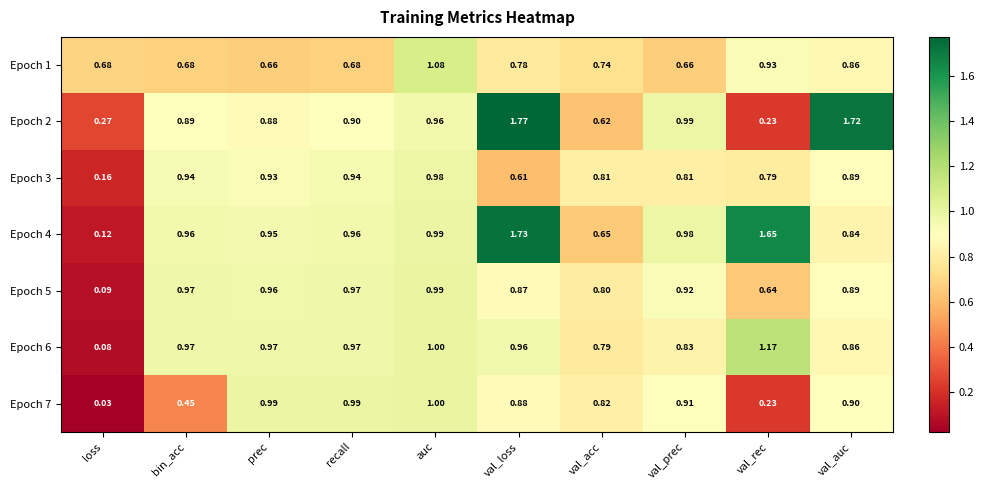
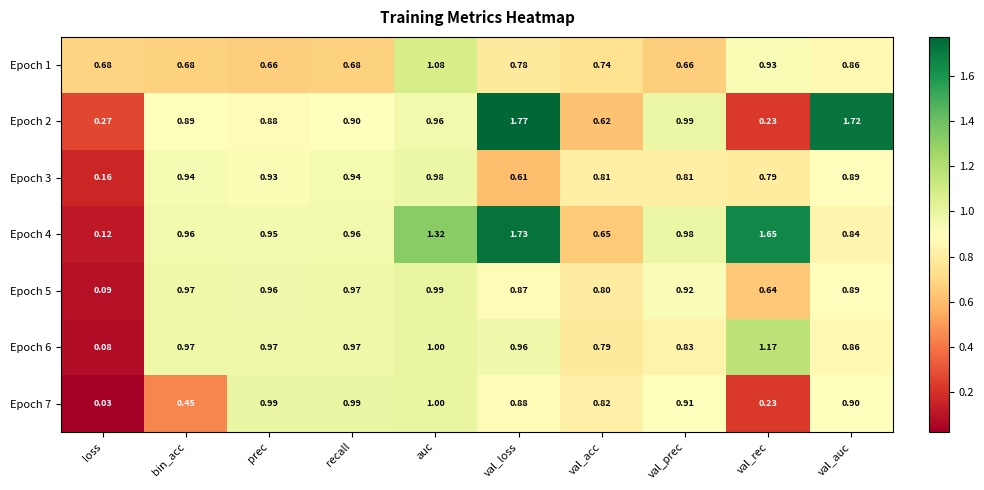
  {
    "Epoch 1": {
      "loss": 0.68,
      "bin_acc": 0.68,
      "prec": 0.66,
      "recall": 0.68,
      "auc": 1.08,
      "val_loss": 0.78,
      "val_acc": 0.74,
      "val_prec": 0.66,
      "val_rec": 0.93,
      "val_auc": 0.86
    },
    "Epoch 2": {
      "loss": 0.27,
      "bin_acc": 0.89,
      "prec": 0.88,
      "recall": 0.90,
      "auc": 0.96,
      "val_loss": 1.77,
      "val_acc": 0.62,
      "val_prec": 0.99,
      "val_rec": 0.23,
      "val_auc": 1.72
    },
    "Epoch 3": {
      "loss": 0.16,
      "bin_acc": 0.94,
      "prec": 0.93,
      "recall": 0.94,
      "auc": 0.98,
      "val_loss": 0.61,
      "val_acc": 0.81,
      "val_prec": 0.81,
      "val_rec": 0.79,
      "val_auc": 0.89
    },
    "Epoch 4": {
      "loss": 0.12,
      "bin_acc": 0.96,
      "prec": 0.95,
      "recall": 0.96,
-     "auc": 0.99,
+     "auc": 1.32,
      "val_loss": 1.73,
      "val_acc": 0.65,
      "val_prec": 0.98,
      "val_rec": 1.65,
      "val_auc": 0.84
    },
    "Epoch 5": {
      "loss": 0.09,
      "bin_acc": 0.97,
      "prec": 0.96,
      "recall": 0.97,
      "auc": 0.99,
      "val_loss": 0.87,
      "val_acc": 0.80,
      "val_prec": 0.92,
      "val_rec": 0.64,
      "val_auc": 0.89
    },
    "Epoch 6": {
      "loss": 0.08,
      "bin_acc": 0.97,
      "prec": 0.97,
      "recall": 0.97,
      "auc": 1.00,
      "val_loss": 0.96,
      "val_acc": 0.79,
      "val_prec": 0.83,
      "val_rec": 1.17,
      "val_auc": 0.86
    },
    "Epoch 7": {
      "loss": 0.03,
      "bin_acc": 0.45,
      "prec": 0.99,
      "recall": 0.99,
      "auc": 1.00,
      "val_loss": 0.88,
      "val_acc": 0.82,
      "val_prec": 0.91,
      "val_rec": 0.23,
      "val_auc": 0.90
    }
  }
